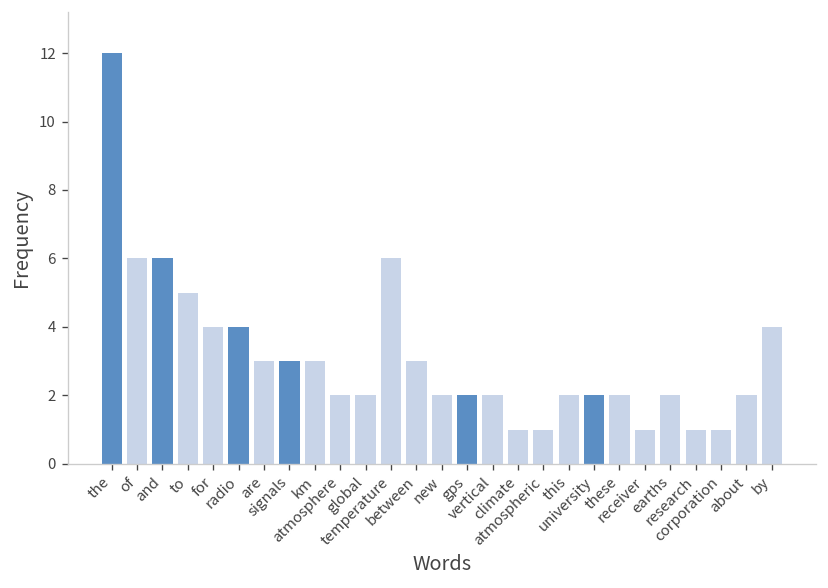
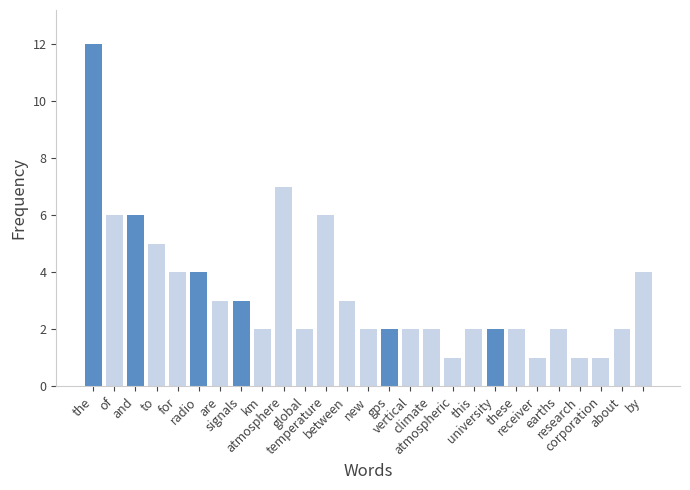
  {
    "the": 12,
    "of": 6,
    "and": 6,
    "to": 5,
    "for": 4,
    "radio": 4,
    "are": 3,
    "signals": 3,
-   "km": 3,
-   "atmosphere": 2,
+   "km": 2,
+   "atmosphere": 7,
    "global": 2,
    "temperature": 6,
    "between": 3,
    "new": 2,
    "gps": 2,
    "vertical": 2,
-   "climate": 1,
+   "climate": 2,
    "atmospheric": 1,
    "this": 2,
    "university": 2,
    "these": 2,
    "receiver": 1,
    "earths": 2,
    "research": 1,
    "corporation": 1,
    "about": 2,
    "by": 4
  }
